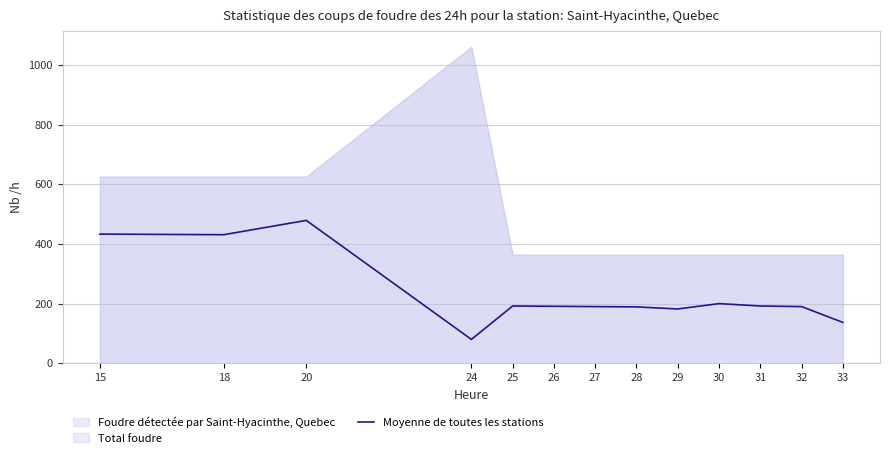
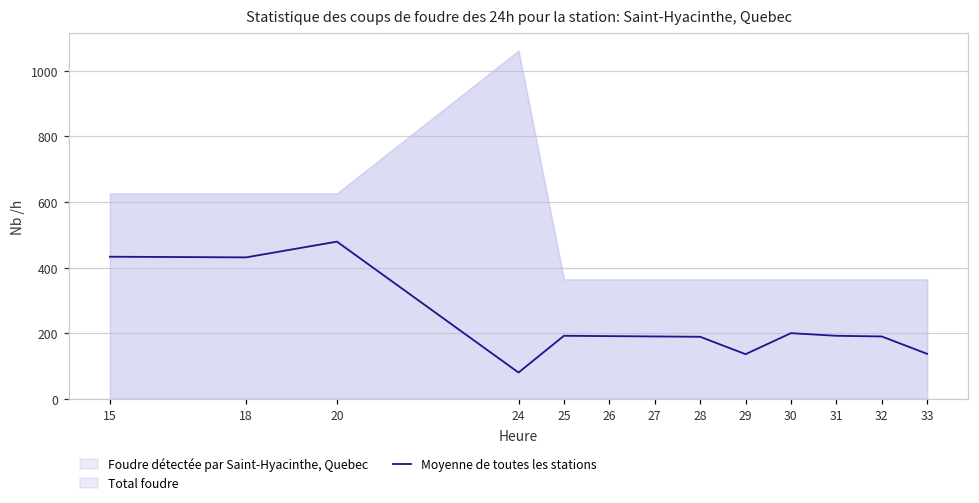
  {
    "Moyenne de toutes les stations": {
      "15": 430,
      "18": 430,
      "20": 480,
      "24": 80,
      "25": 190,
      "26": 190,
      "27": 190,
      "28": 190,
-     "29": 180,
+     "29": 140,
      "30": 200,
      "31": 190,
      "32": 190,
      "33": 140
    },
    "Total foudre": {
      "15": 630,
      "18": 630,
      "20": 630,
      "24": 1060,
      "25": 360,
      "26": 360,
      "27": 360,
      "28": 360,
      "29": 360,
      "30": 360,
      "31": 360,
      "32": 360,
      "33": 360
    }
  }
